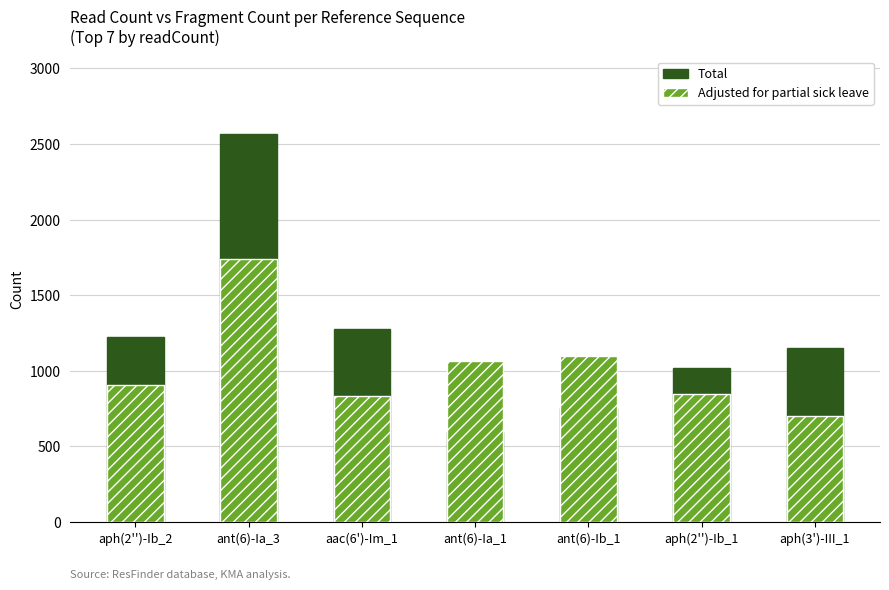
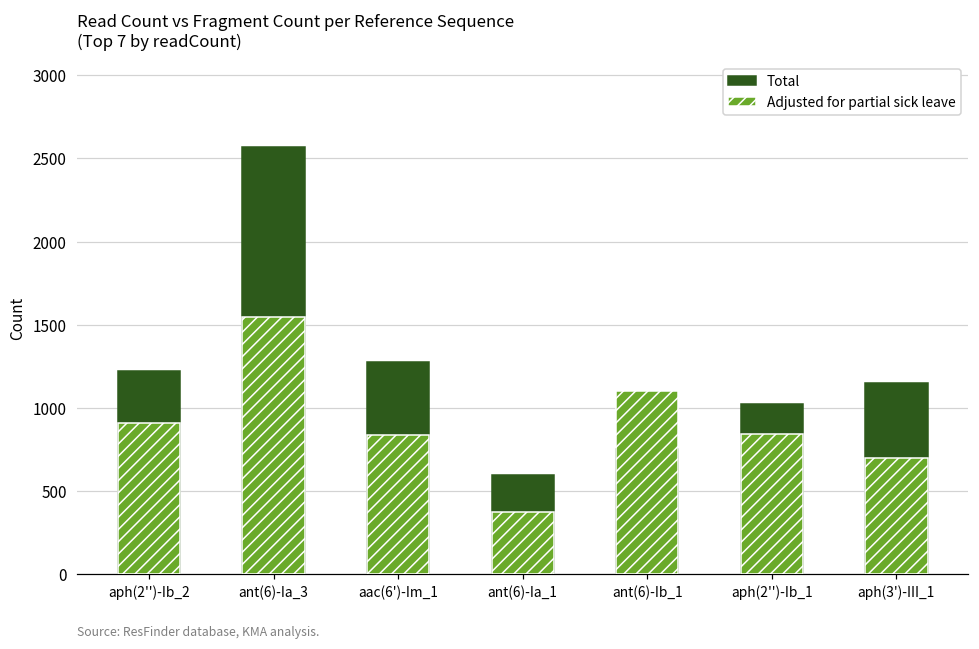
  {
    "Total": {
      "aph(2'')-Ib_2": 1220,
      "ant(6)-Ia_3": 2570,
      "aac(6')-Im_1": 1280,
      "aph(2'')-Ib_1": 1020,
      "aph(3')-III_1": 1150
    },
    "Adjusted for partial sick leave": {
-     "ant(6)-Ia_3": 1740,
-     "ant(6)-Ia_1": 1060,
+     "ant(6)-Ia_3": 1550,
+     "ant(6)-Ia_1": 370,
      "ant(6)-Ib_1": 1100
    }
  }
